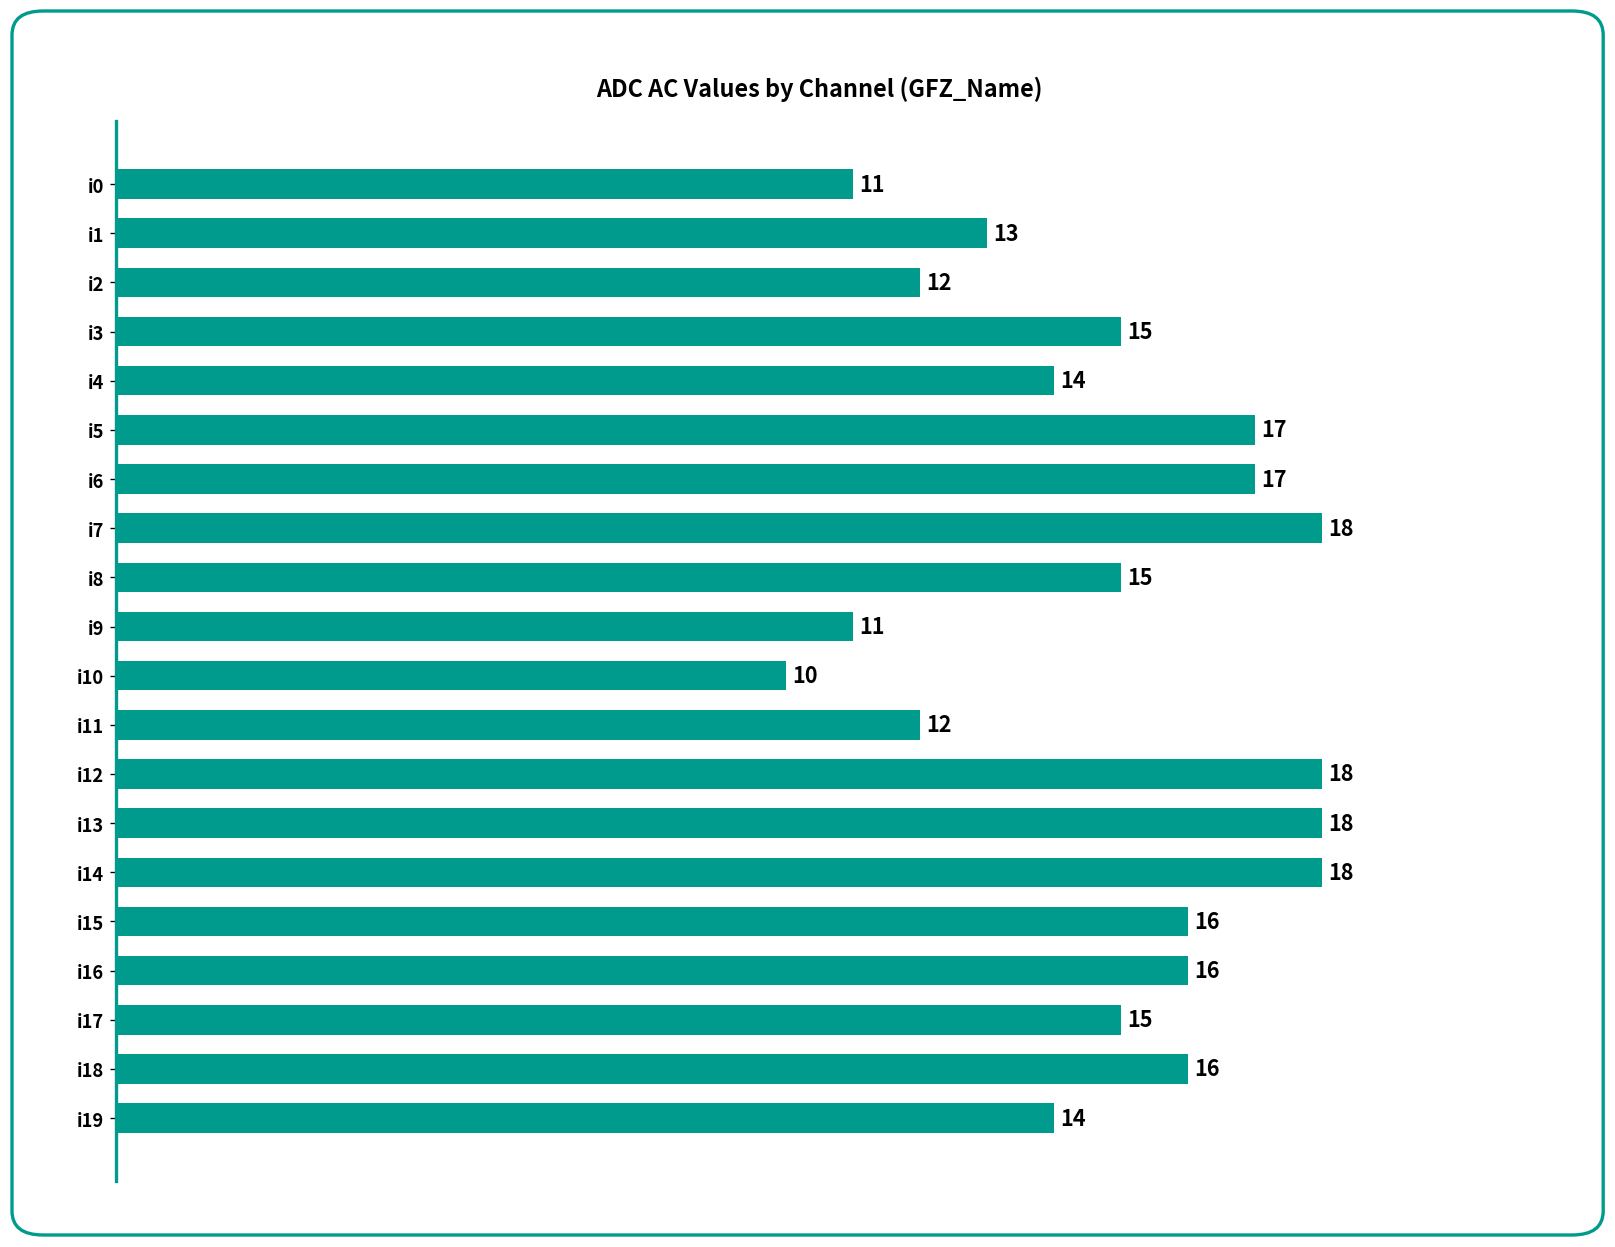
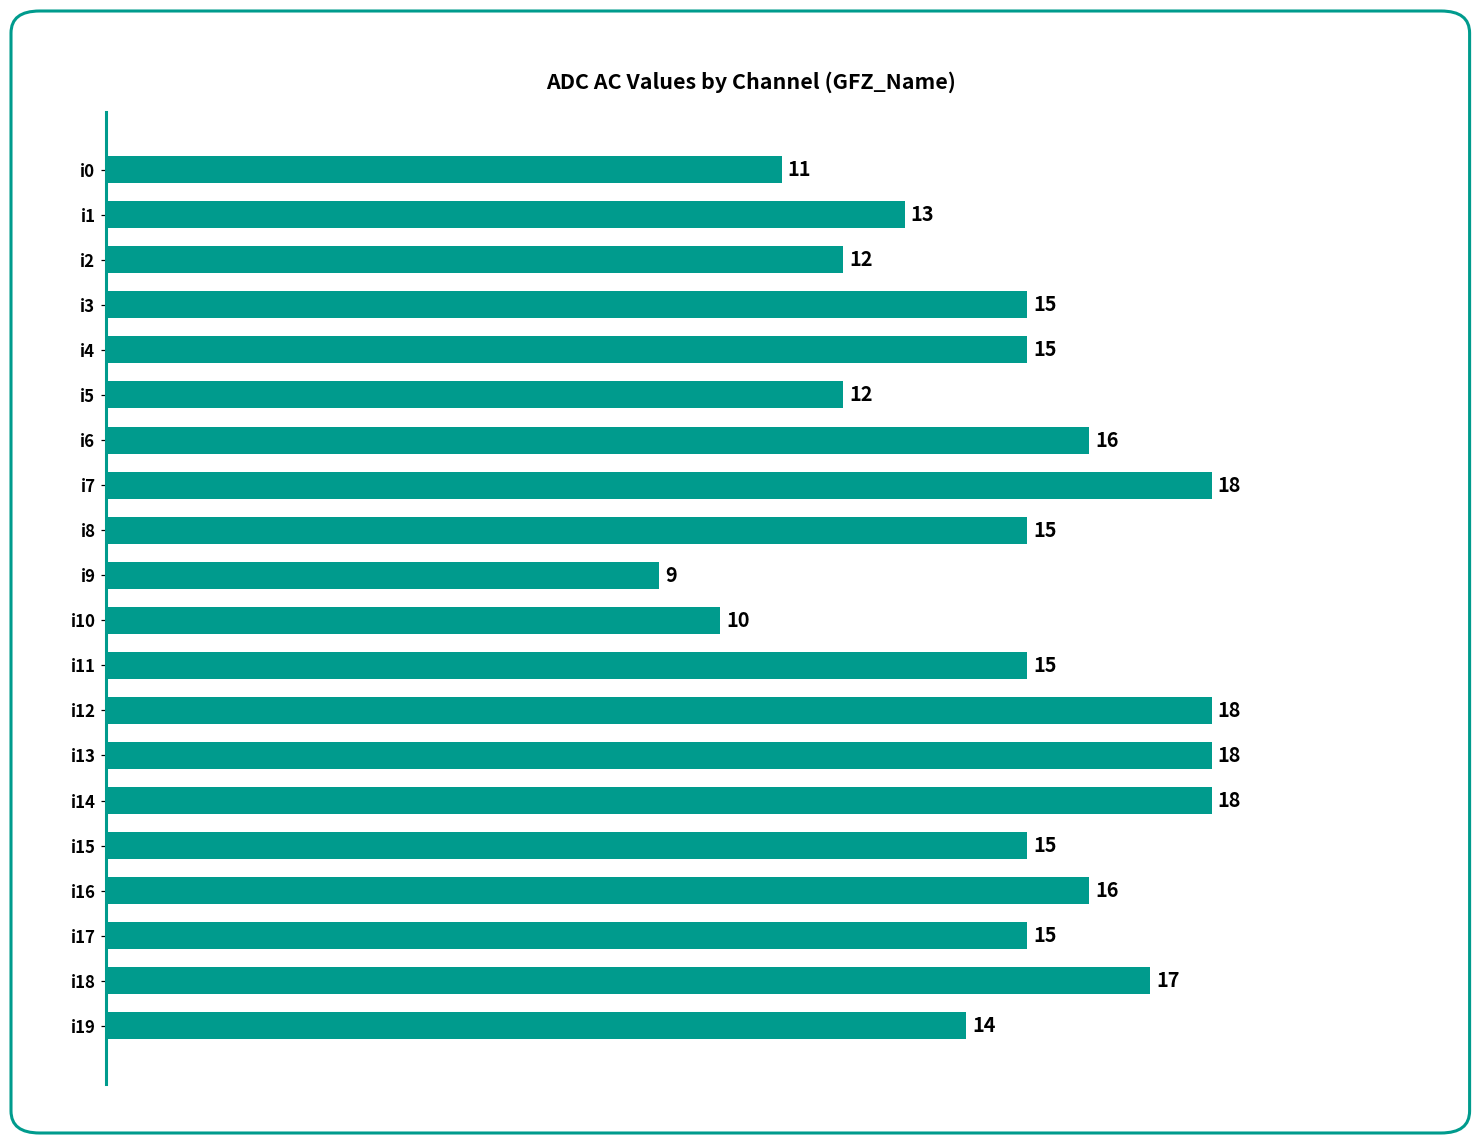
  {
    "i0": 11,
    "i1": 13,
    "i2": 12,
    "i3": 15,
-   "i4": 14,
-   "i5": 17,
-   "i6": 17,
+   "i4": 15,
+   "i5": 12,
+   "i6": 16,
    "i7": 18,
    "i8": 15,
-   "i9": 11,
+   "i9": 9,
    "i10": 10,
-   "i11": 12,
+   "i11": 15,
    "i12": 18,
    "i13": 18,
    "i14": 18,
-   "i15": 16,
+   "i15": 15,
    "i16": 16,
    "i17": 15,
-   "i18": 16,
+   "i18": 17,
    "i19": 14
  }
